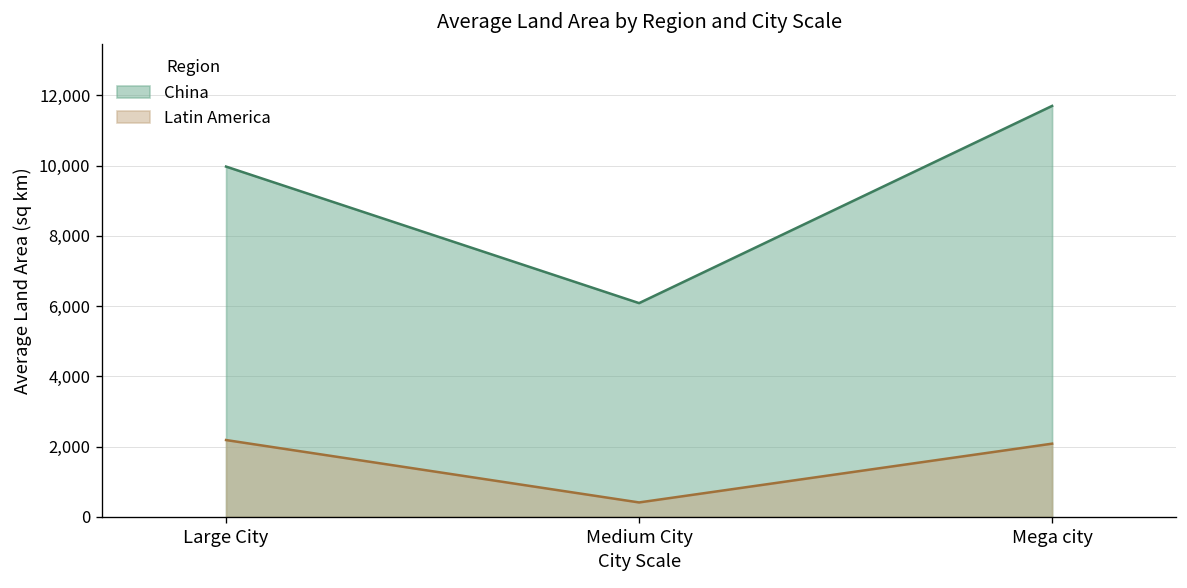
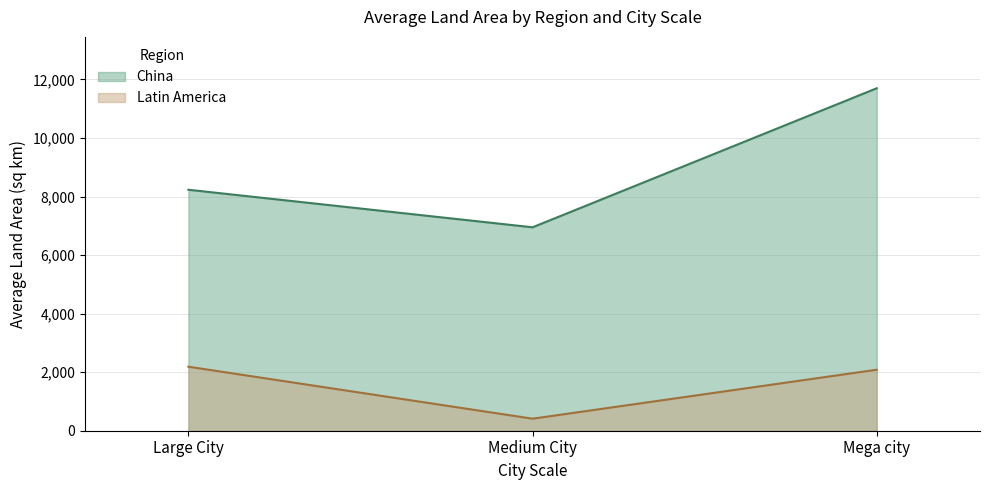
  {
    "China": {
-     "Large City": "10,000",
-     "Medium City": "6,100",
+     "Large City": "8,200",
+     "Medium City": "6,900",
      "Mega city": "11,700"
    },
    "Latin America": {
      "Large City": "2,200",
      "Medium City": "400",
      "Mega city": "2,100"
    }
  }
